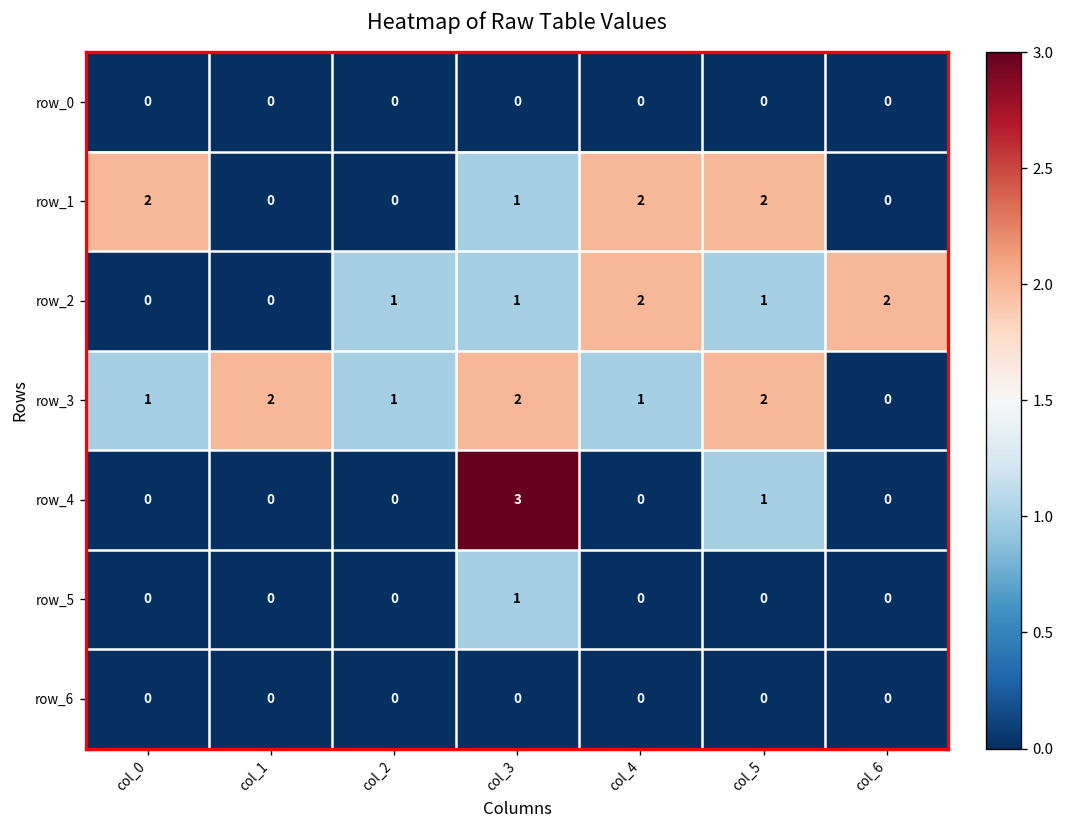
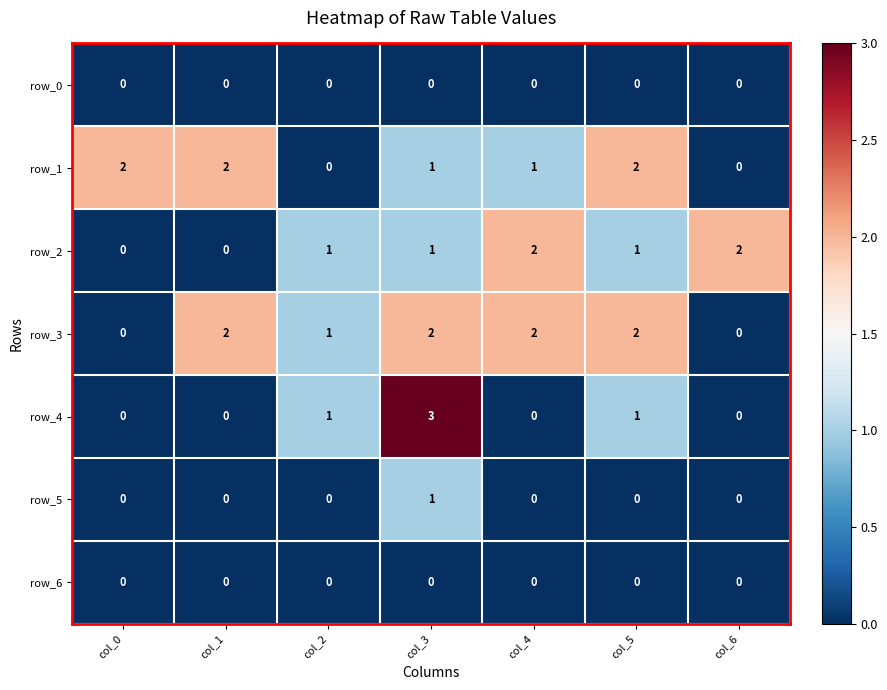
  {
    "row_0": {
      "col_0": 0,
      "col_1": 0,
      "col_2": 0,
      "col_3": 0,
      "col_4": 0,
      "col_5": 0,
      "col_6": 0
    },
    "row_1": {
      "col_0": 2,
-     "col_1": 0,
+     "col_1": 2,
      "col_2": 0,
      "col_3": 1,
-     "col_4": 2,
+     "col_4": 1,
      "col_5": 2,
      "col_6": 0
    },
    "row_2": {
      "col_0": 0,
      "col_1": 0,
      "col_2": 1,
      "col_3": 1,
      "col_4": 2,
      "col_5": 1,
      "col_6": 2
    },
    "row_3": {
-     "col_0": 1,
+     "col_0": 0,
      "col_1": 2,
      "col_2": 1,
      "col_3": 2,
-     "col_4": 1,
+     "col_4": 2,
      "col_5": 2,
      "col_6": 0
    },
    "row_4": {
      "col_0": 0,
      "col_1": 0,
-     "col_2": 0,
+     "col_2": 1,
      "col_3": 3,
      "col_4": 0,
      "col_5": 1,
      "col_6": 0
    },
    "row_5": {
      "col_0": 0,
      "col_1": 0,
      "col_2": 0,
      "col_3": 1,
      "col_4": 0,
      "col_5": 0,
      "col_6": 0
    },
    "row_6": {
      "col_0": 0,
      "col_1": 0,
      "col_2": 0,
      "col_3": 0,
      "col_4": 0,
      "col_5": 0,
      "col_6": 0
    }
  }
